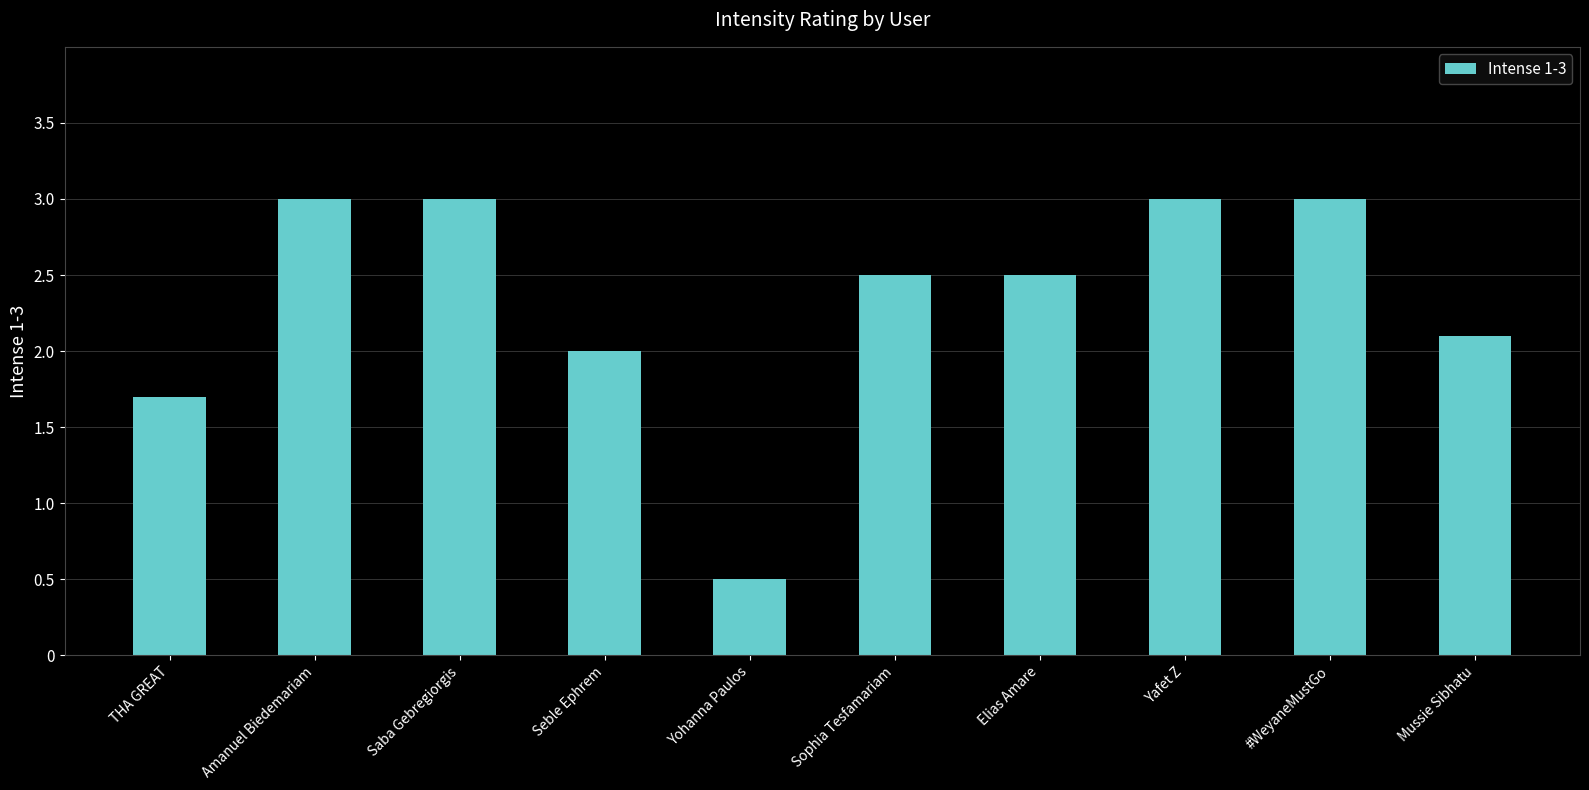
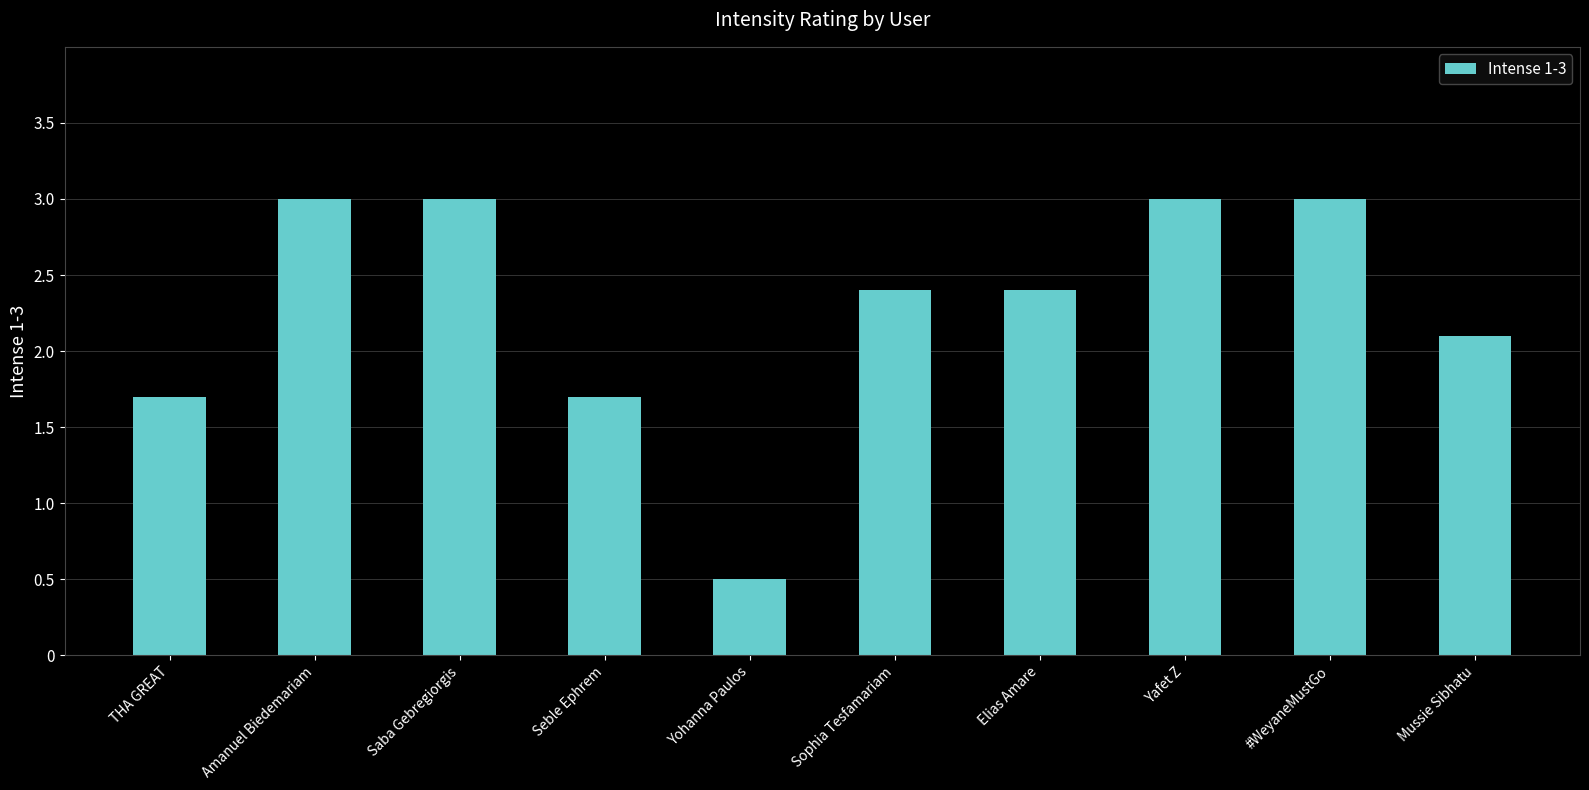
  {
    "THA GREAT": 1.7,
    "Amanuel Biedemariam": 3.0,
    "Saba Gebregiorgis": 3.0,
-   "Seble Ephrem": 2.0,
+   "Seble Ephrem": 1.7,
    "Yohanna Paulos": 0.5,
-   "Sophia Tesfamariam": 2.5,
-   "Elias Amare": 2.5,
+   "Sophia Tesfamariam": 2.4,
+   "Elias Amare": 2.4,
    "Yafet Z": 3.0,
    "#WeyaneMustGo": 3.0,
    "Mussie Sibhatu": 2.1
  }
